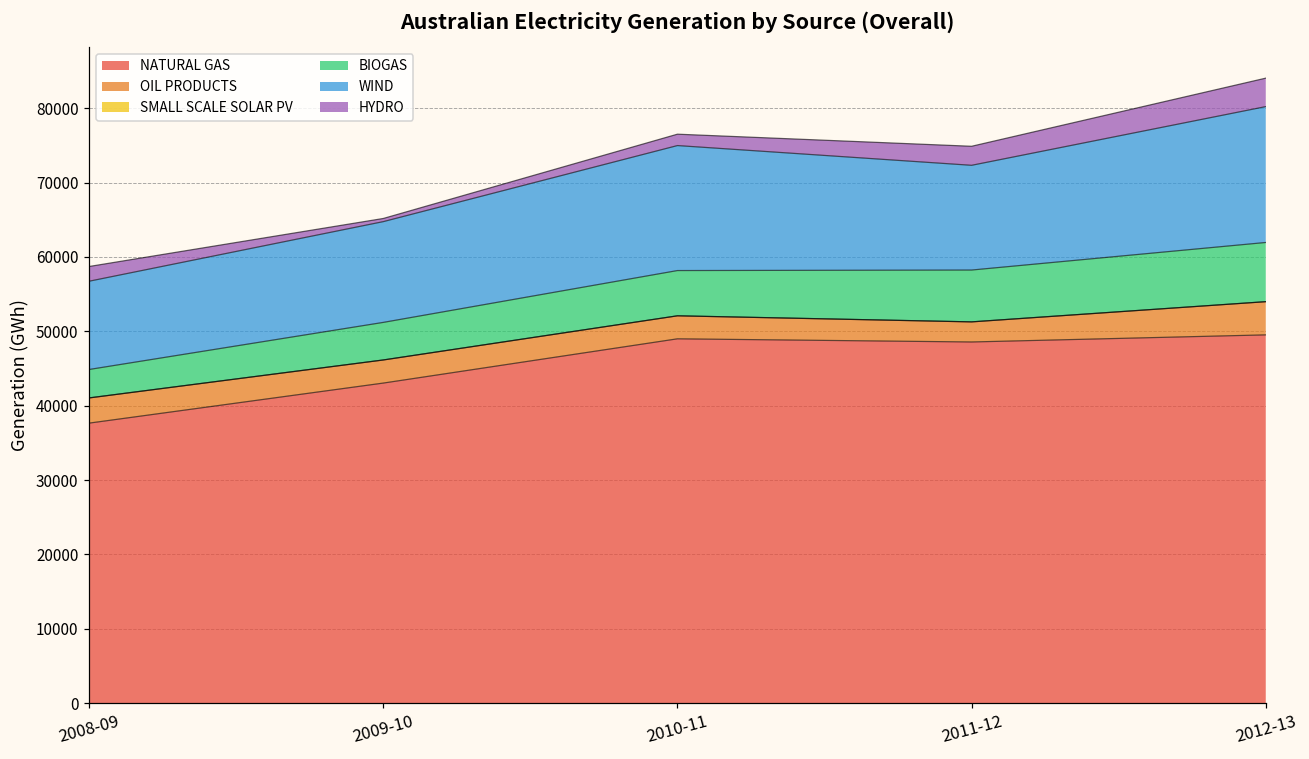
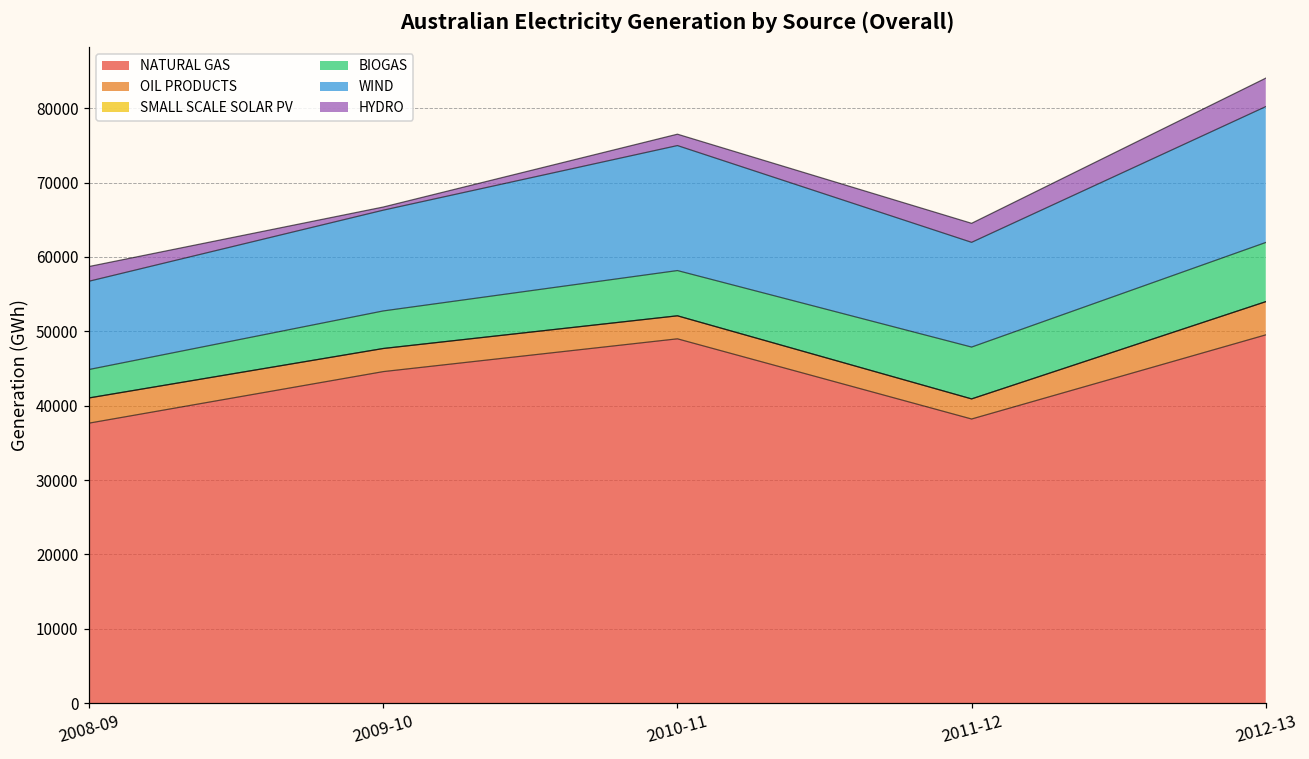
  {
    "NATURAL GAS": {
      "2008-09": 38000,
-     "2009-10": 43000,
+     "2009-10": 45000,
      "2010-11": 49000,
-     "2011-12": 49000,
+     "2011-12": 38000,
      "2012-13": 50000
    },
    "SMALL SCALE SOLAR PV": {
      "2008-09": 3000,
      "2009-10": 3000,
      "2010-11": 3000,
      "2011-12": 3000,
      "2012-13": 4000
    },
    "BIOGAS": {
      "2008-09": 4000,
      "2009-10": 5000,
      "2010-11": 6000,
      "2011-12": 7000,
      "2012-13": 8000
    },
    "WIND": {
      "2008-09": 12000,
      "2009-10": 14000,
      "2010-11": 17000,
      "2011-12": 14000,
      "2012-13": 18000
    },
    "HYDRO": {
      "2008-09": 2000,
      "2009-10": 0,
      "2010-11": 2000,
      "2011-12": 3000,
      "2012-13": 4000
    }
  }
